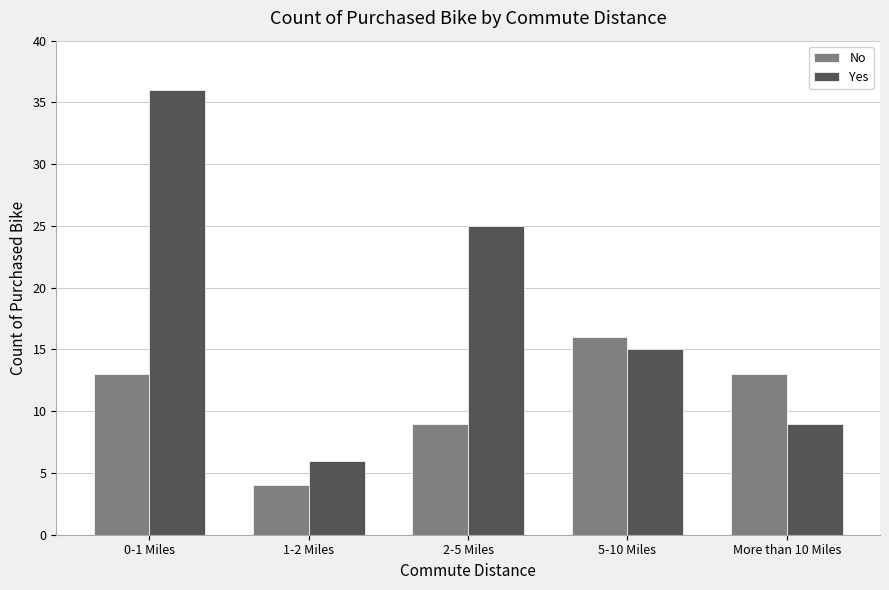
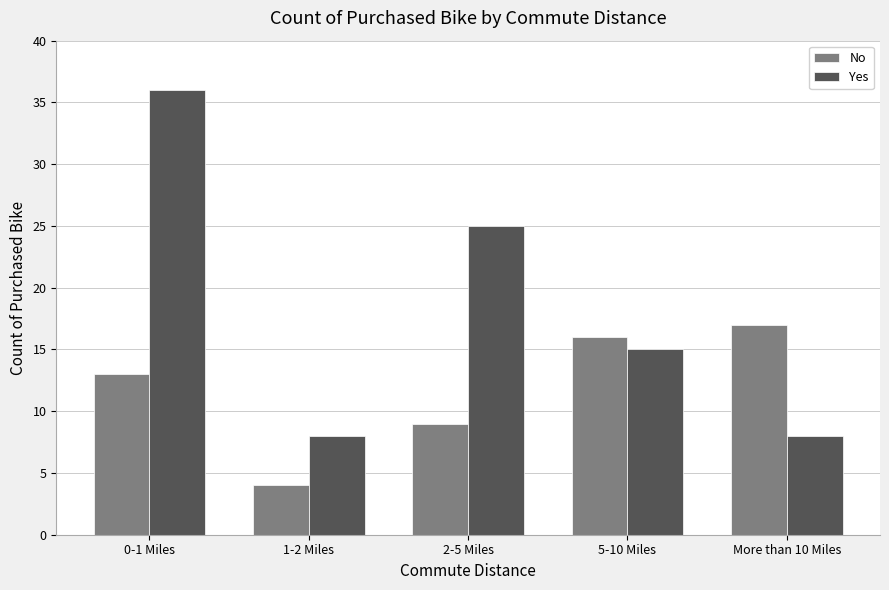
  {
    "No": {
      "0-1 Miles": 13,
      "1-2 Miles": 4,
      "2-5 Miles": 9,
      "5-10 Miles": 16,
-     "More than 10 Miles": 13
+     "More than 10 Miles": 17
    },
    "Yes": {
      "0-1 Miles": 36,
-     "1-2 Miles": 6,
+     "1-2 Miles": 8,
      "2-5 Miles": 25,
      "5-10 Miles": 15,
-     "More than 10 Miles": 9
+     "More than 10 Miles": 8
    }
  }
